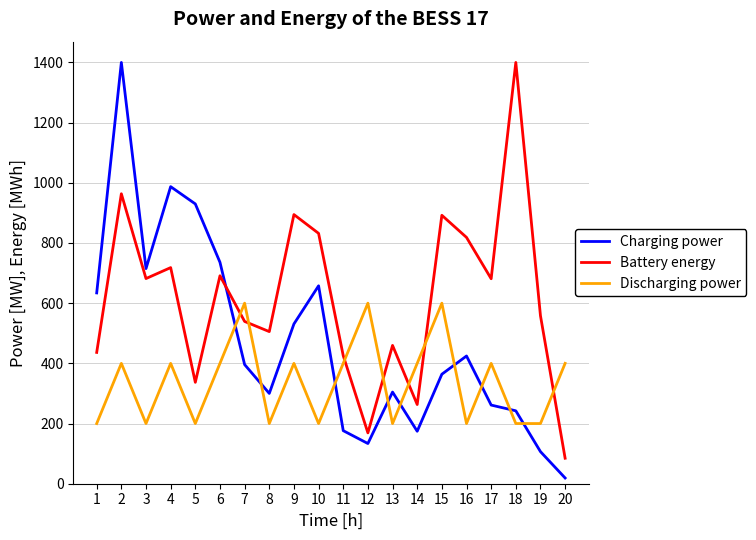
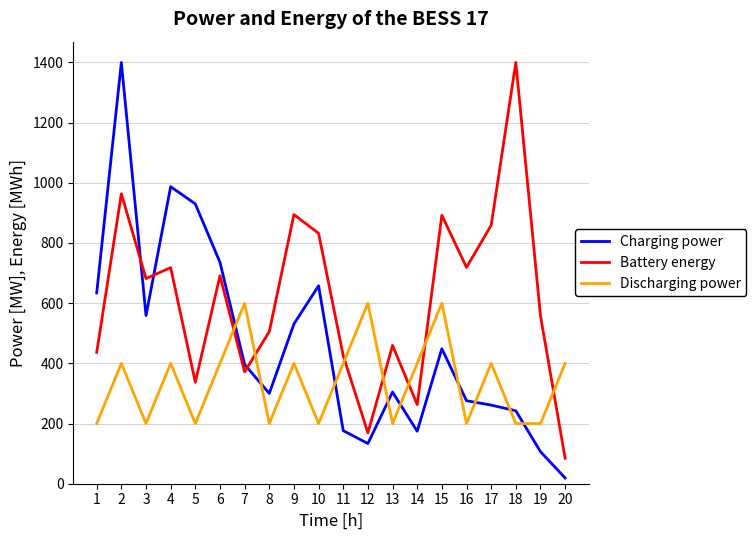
  {
    "Charging power": {
      "1": 630,
      "2": 1400,
-     "3": 710,
+     "3": 560,
      "4": 990,
      "5": 930,
      "6": 740,
      "7": 400,
      "8": 300,
      "9": 530,
      "10": 660,
      "11": 180,
      "12": 130,
      "13": 300,
      "14": 170,
-     "15": 360,
-     "16": 420,
+     "15": 450,
+     "16": 280,
      "17": 260,
      "18": 240,
      "19": 110,
      "20": 20
    },
    "Battery energy": {
      "1": 440,
      "2": 960,
      "3": 680,
      "4": 720,
      "5": 340,
      "6": 690,
-     "7": 540,
+     "7": 370,
      "8": 510,
      "9": 890,
      "10": 830,
      "11": 430,
      "12": 170,
      "13": 460,
      "14": 260,
      "15": 890,
-     "16": 820,
-     "17": 680,
+     "16": 720,
+     "17": 860,
      "18": 1400,
      "19": 560,
      "20": 80
    },
    "Discharging power": {
      "1": 200,
      "2": 400,
      "3": 200,
      "4": 400,
      "5": 200,
      "6": 400,
      "7": 600,
      "8": 200,
      "9": 400,
      "10": 200,
      "11": 400,
      "12": 600,
      "13": 200,
      "14": 400,
      "15": 600,
      "16": 200,
      "17": 400,
      "18": 200,
      "19": 200,
      "20": 400
    }
  }
